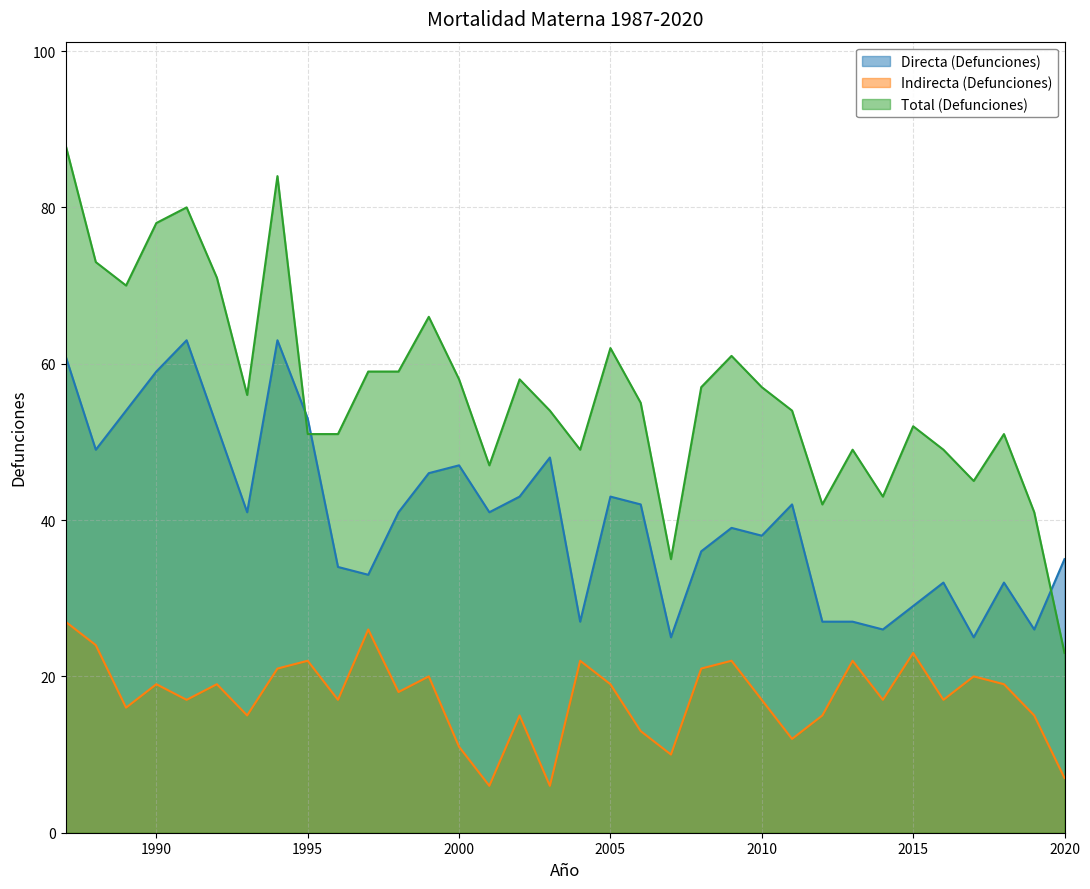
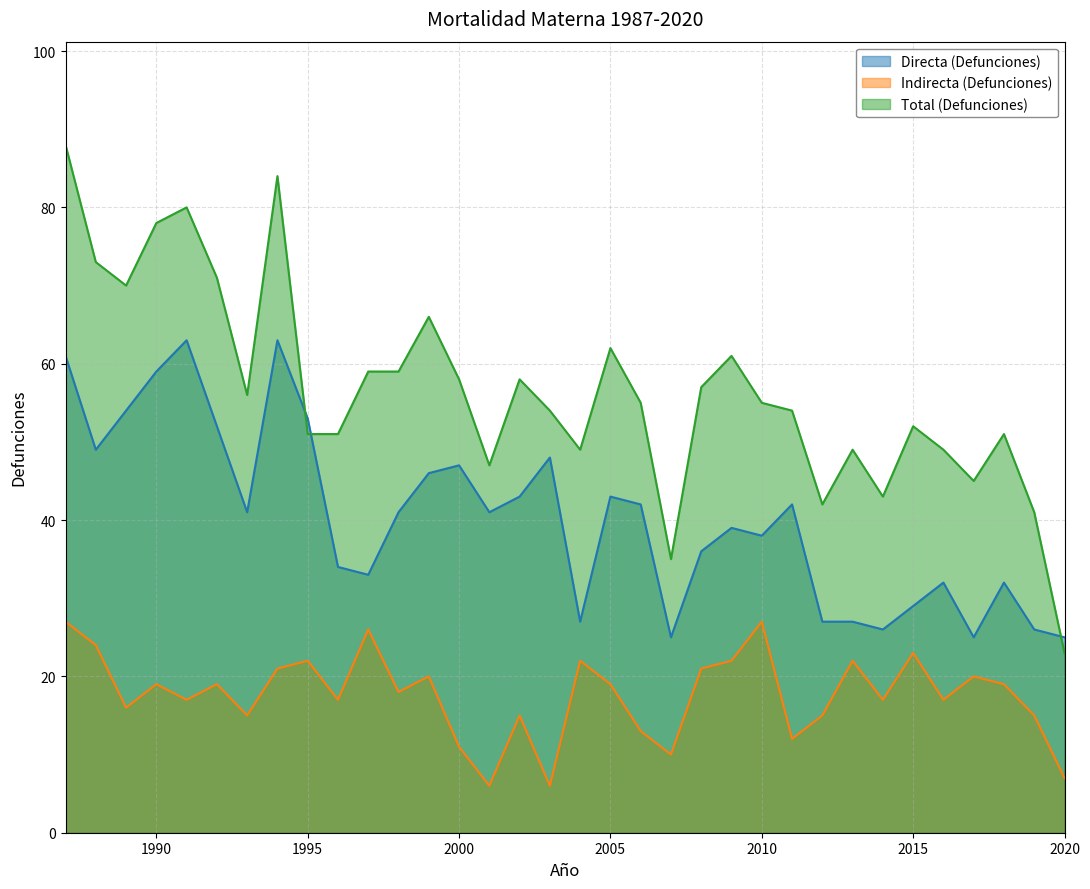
  {
    "Directa (Defunciones)": {
      "1990": 59,
      "1995": 53,
      "2000": 47,
      "2005": 43,
      "2010": 38,
      "2015": 29,
-     "2020": 35
+     "2020": 25
    },
    "Indirecta (Defunciones)": {
      "1990": 19,
      "1995": 22,
      "2000": 11,
      "2005": 19,
-     "2010": 17,
+     "2010": 27,
      "2015": 23,
      "2020": 7
    },
    "Total (Defunciones)": {
      "1990": 78,
      "1995": 51,
      "2000": 58,
      "2005": 62,
-     "2010": 57,
+     "2010": 55,
      "2015": 52,
      "2020": 23
    }
  }
